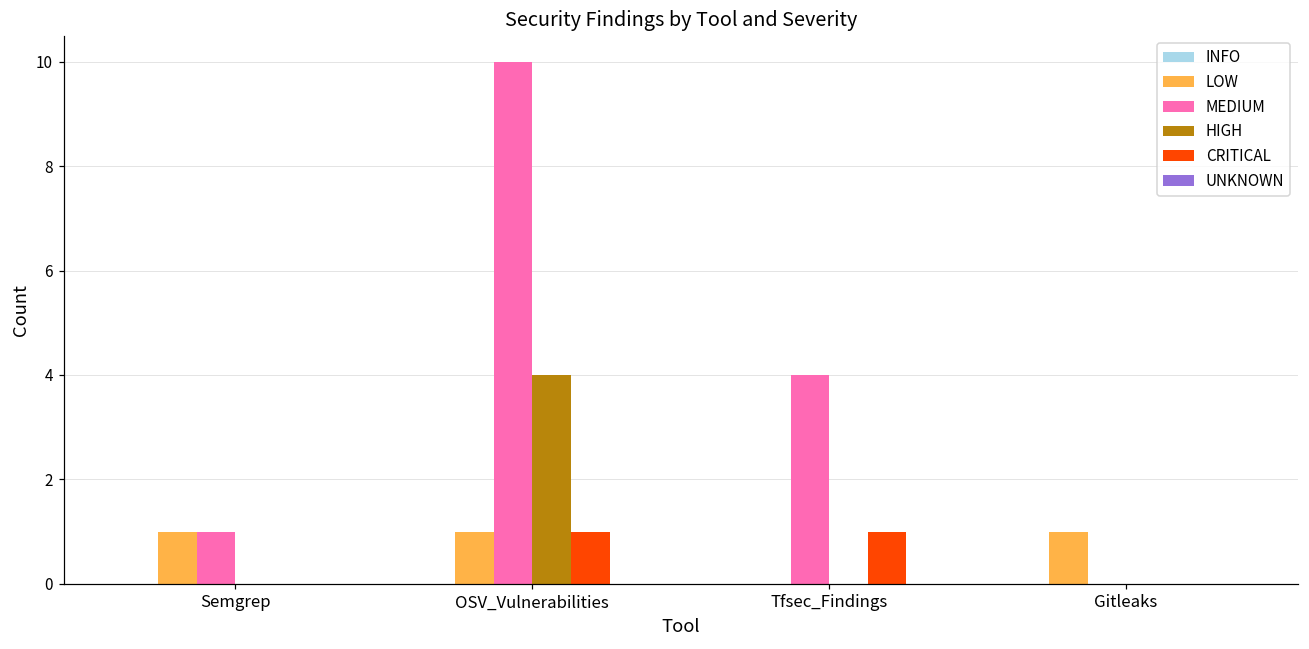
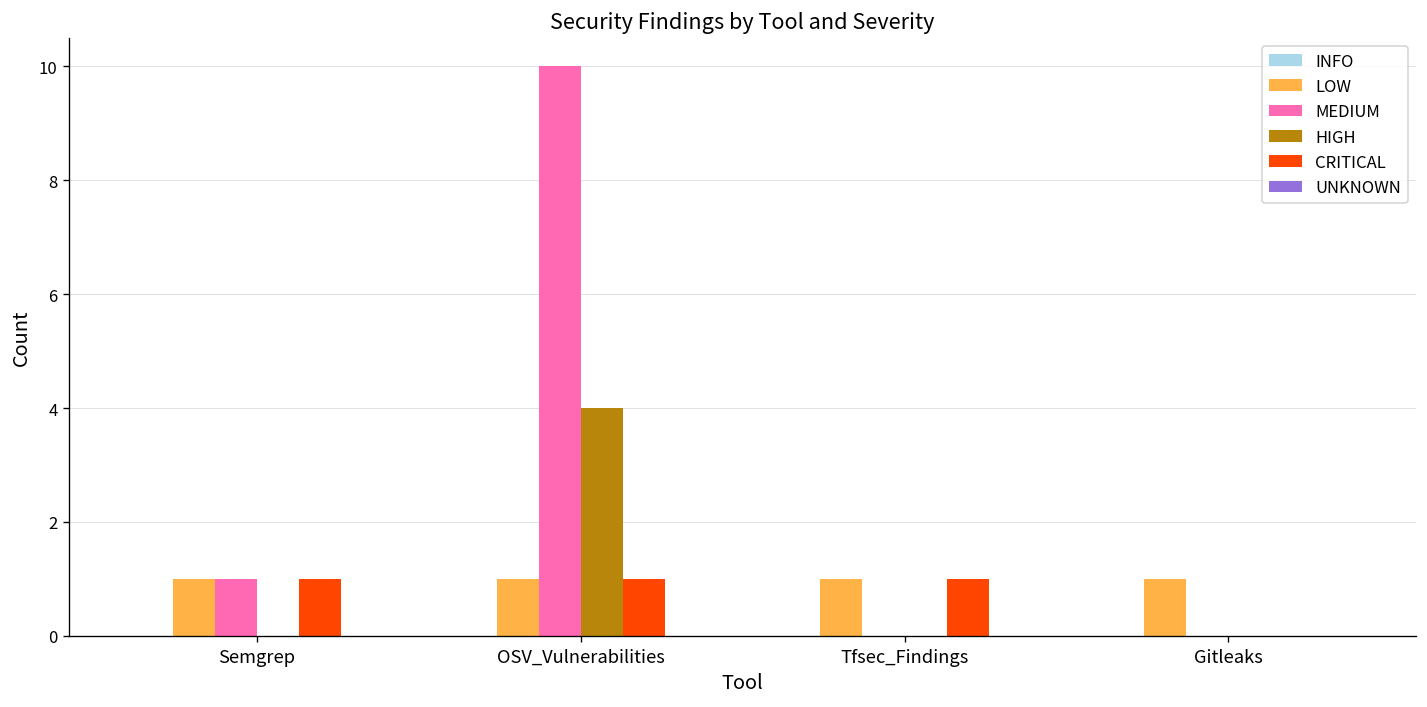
  {
    "INFO": {
      "Semgrep": 0,
      "OSV_Vulnerabilities": 0,
      "Tfsec_Findings": 0,
      "Gitleaks": 0
    },
    "LOW": {
      "Semgrep": 1,
      "OSV_Vulnerabilities": 1,
-     "Tfsec_Findings": 0,
+     "Tfsec_Findings": 1,
      "Gitleaks": 1
    },
    "MEDIUM": {
      "Semgrep": 1,
      "OSV_Vulnerabilities": 10,
-     "Tfsec_Findings": 4,
+     "Tfsec_Findings": 0,
      "Gitleaks": 0
    },
    "HIGH": {
      "Semgrep": 0,
      "OSV_Vulnerabilities": 4,
      "Tfsec_Findings": 0,
      "Gitleaks": 0
    },
    "CRITICAL": {
-     "Semgrep": 0,
+     "Semgrep": 1,
      "OSV_Vulnerabilities": 1,
      "Tfsec_Findings": 1,
      "Gitleaks": 0
    },
    "UNKNOWN": {
      "Semgrep": 0,
      "OSV_Vulnerabilities": 0,
      "Tfsec_Findings": 0,
      "Gitleaks": 0
    }
  }
